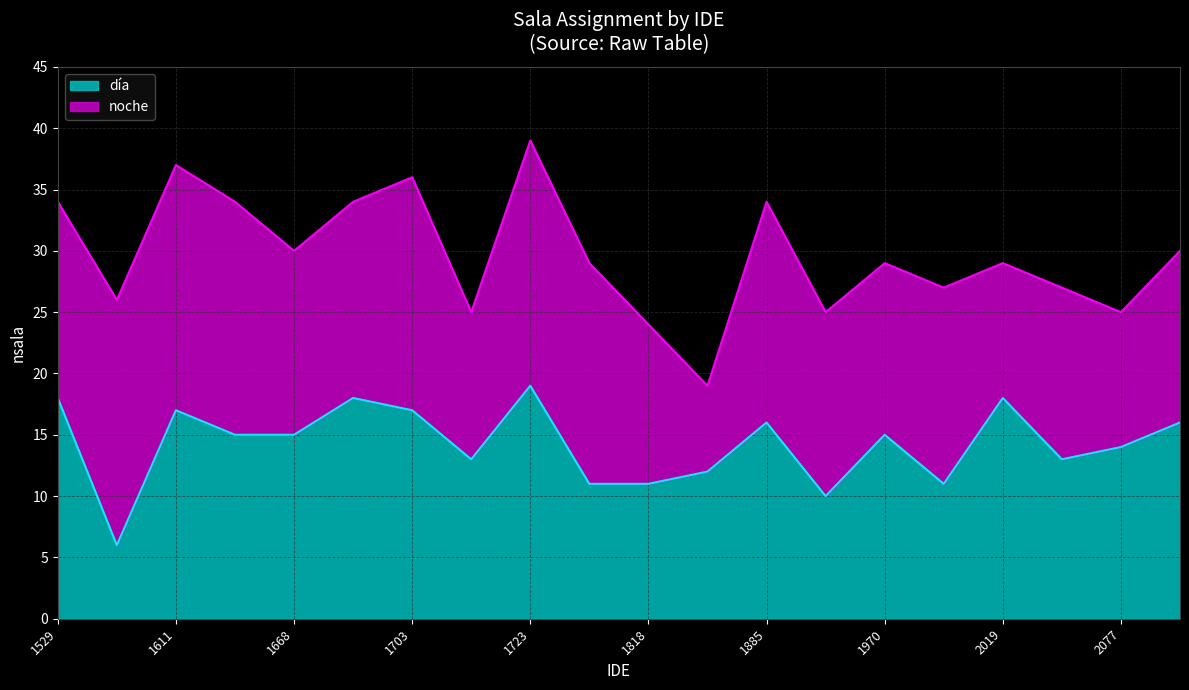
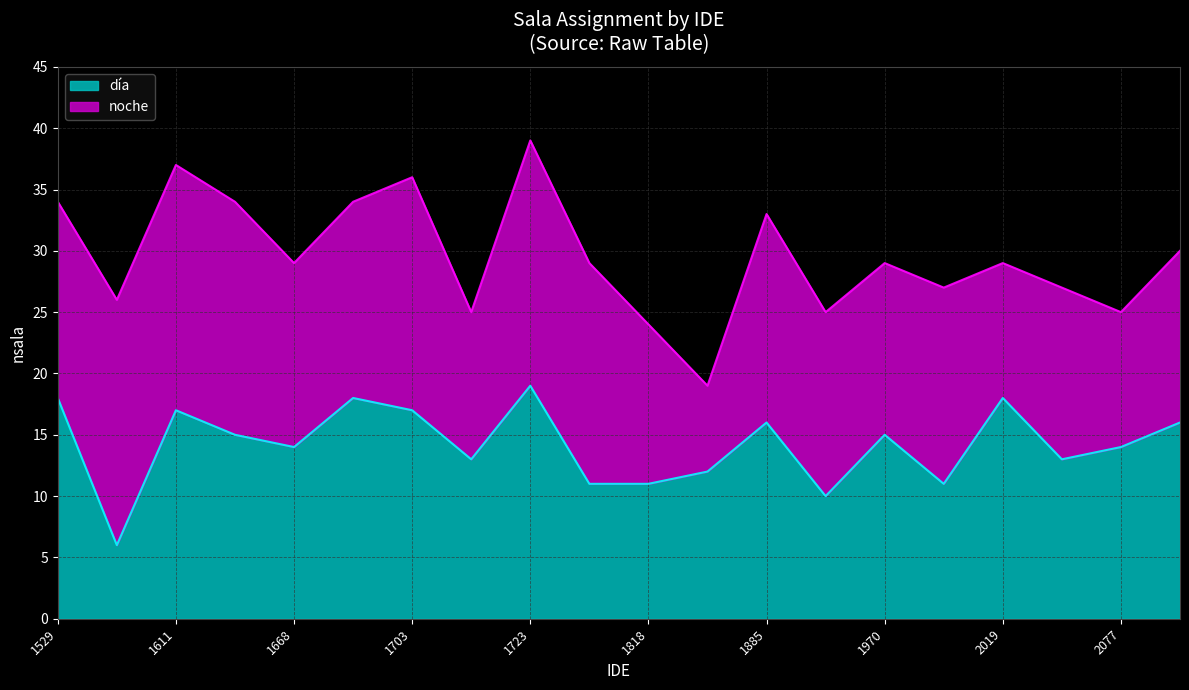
  {
    "día": {
      "1529": 18,
      "1611": 17,
-     "1668": 15,
+     "1668": 14,
      "1703": 17,
      "1723": 19,
      "1818": 11,
      "1885": 16,
      "1970": 15,
      "2019": 18,
      "2077": 14
    },
    "noche": {
      "1529": 16,
      "1611": 20,
      "1668": 15,
      "1703": 19,
      "1723": 20,
      "1818": 13,
-     "1885": 18,
+     "1885": 17,
      "1970": 14,
      "2019": 11,
      "2077": 11
    }
  }
